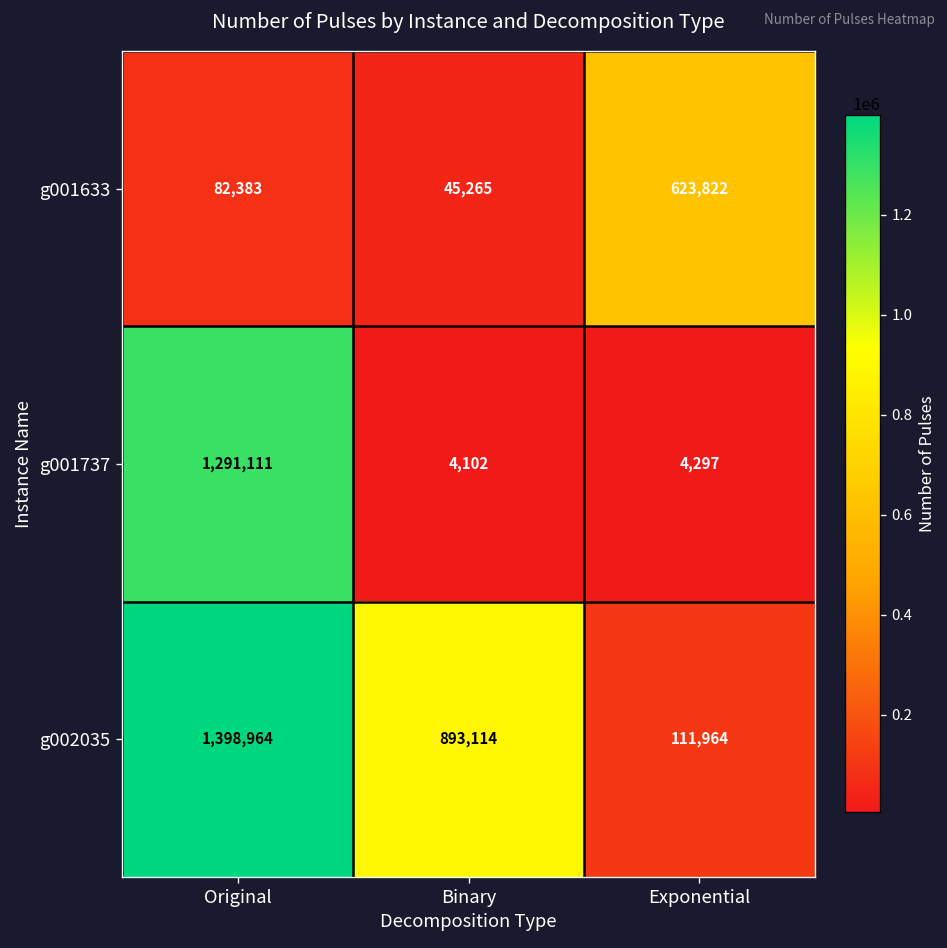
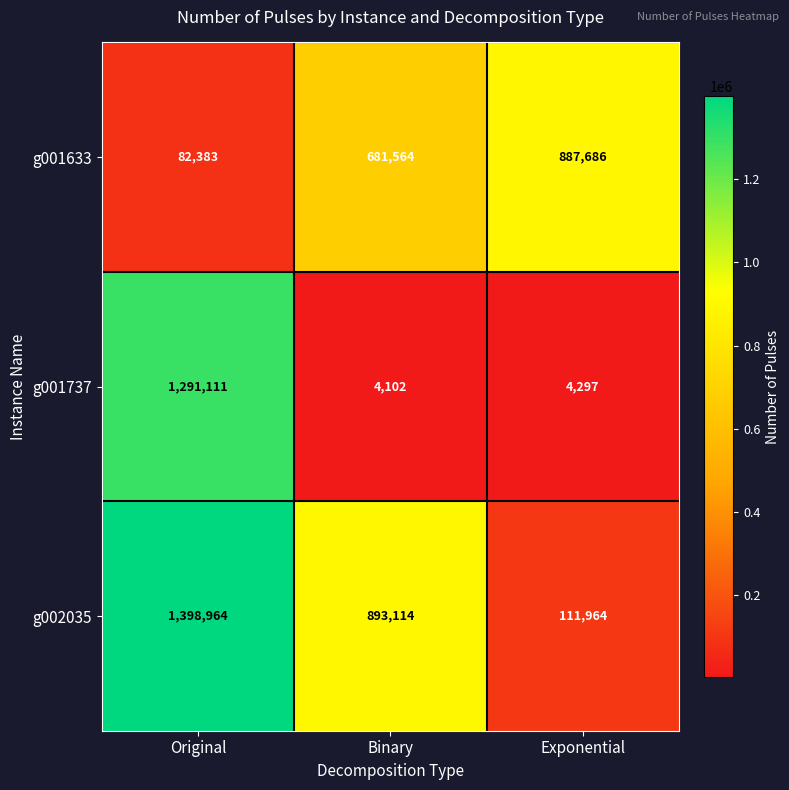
  {
    "g001633": {
      "Original": "82,383",
-     "Binary": "45,265",
-     "Exponential": "623,822"
+     "Binary": "681,564",
+     "Exponential": "887,686"
    },
    "g001737": {
      "Original": "1,291,111",
      "Binary": "4,102",
      "Exponential": "4,297"
    },
    "g002035": {
      "Original": "1,398,964",
      "Binary": "893,114",
      "Exponential": "111,964"
    }
  }
